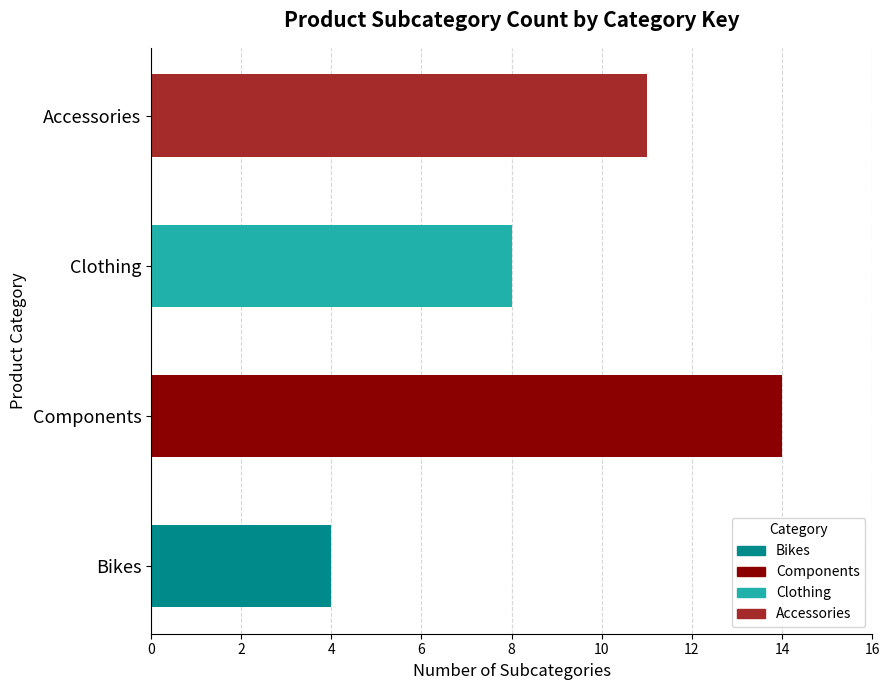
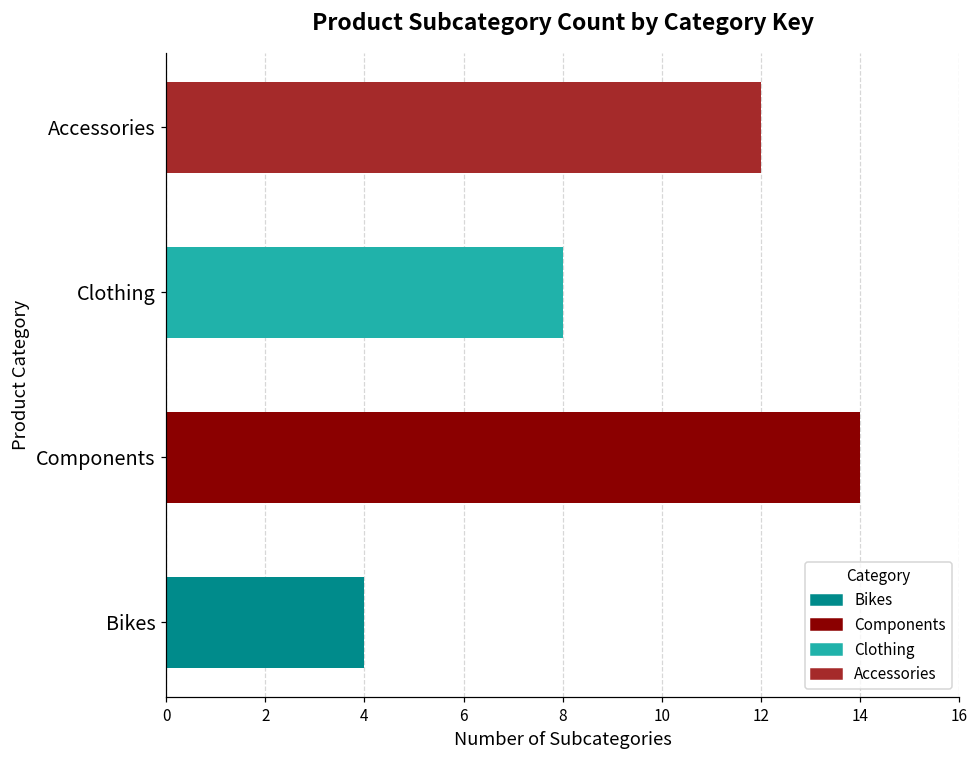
  {
-   "Accessories": 11,
+   "Accessories": 12,
    "Clothing": 8,
    "Components": 14,
    "Bikes": 4
  }
